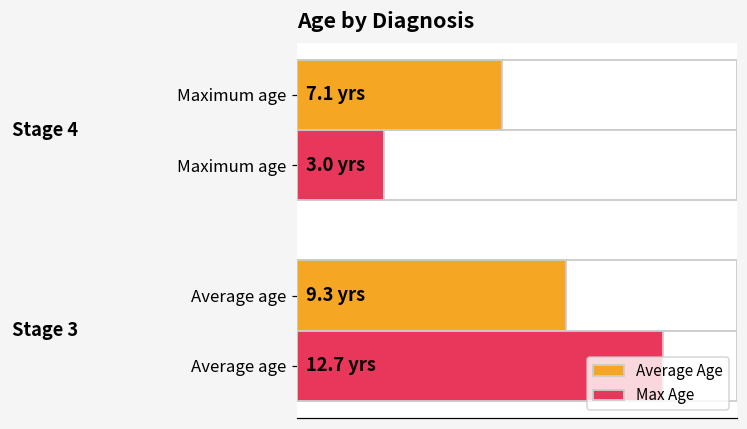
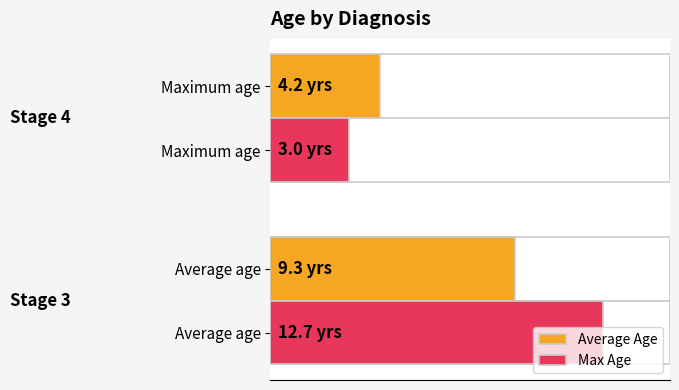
  {
    "Average Age": {
-     "Maximum age": 7.1
+     "Maximum age": 4.2
    }
  }
